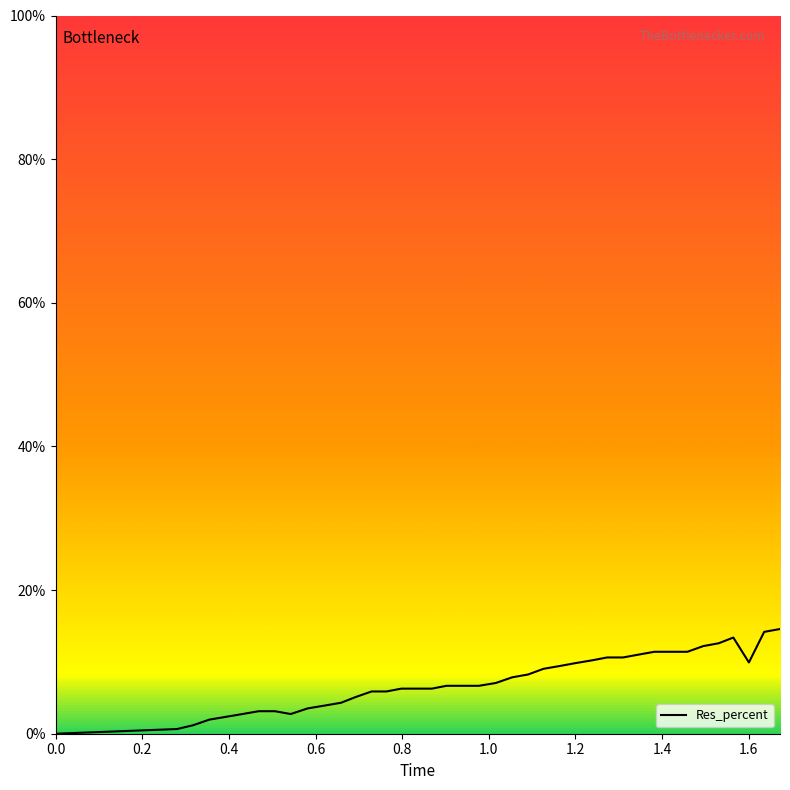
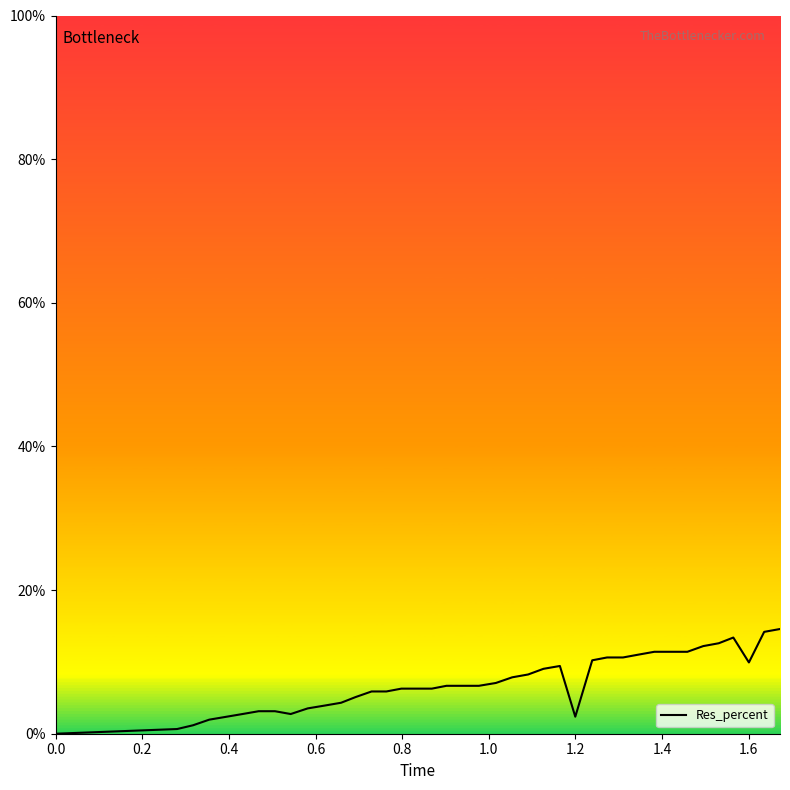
  {
    "0.0": "0%",
-   "1.2": "10%",
+   "1.2": "2%",
    "1.6": "10%"
  }
